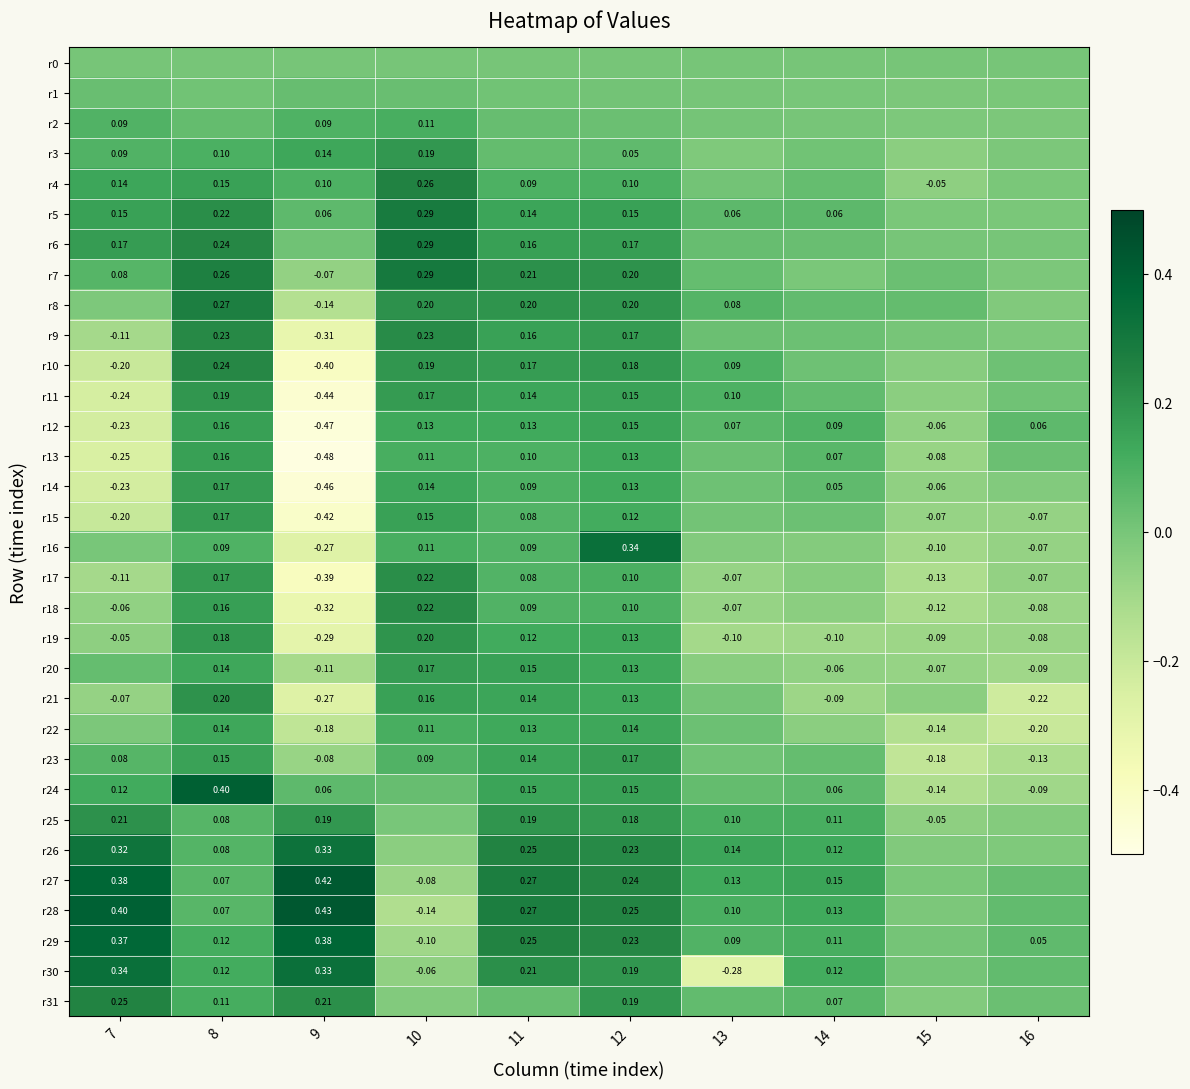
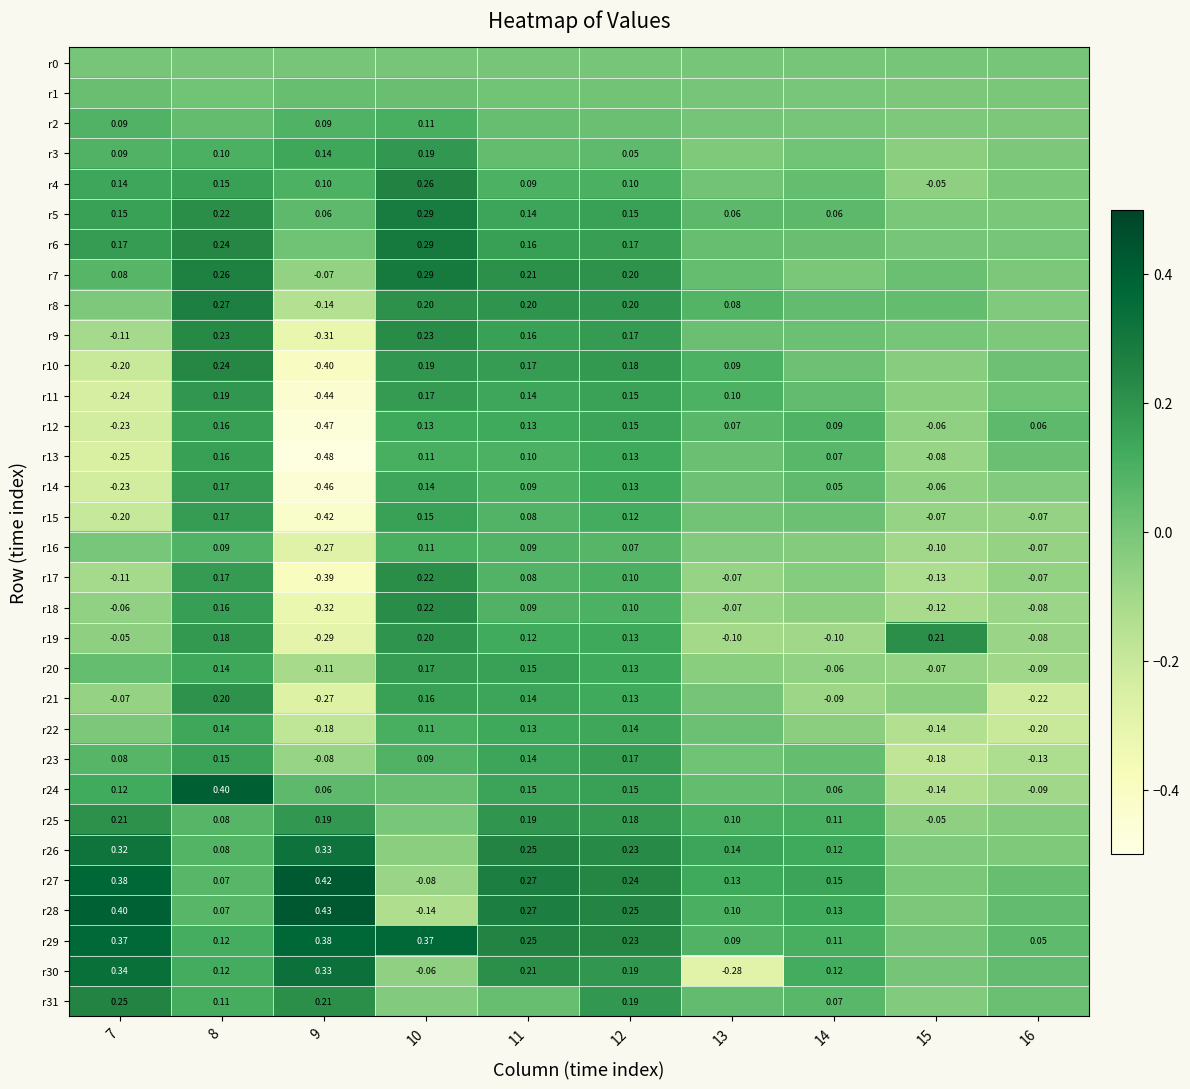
  {
    "r16": {
      "8": 0.09,
      "9": -0.27,
      "10": 0.11,
      "11": 0.09,
-     "12": 0.34,
+     "12": 0.07,
      "15": -0.10,
      "16": -0.07
    },
    "r19": {
      "7": -0.05,
      "8": 0.18,
      "9": -0.29,
      "10": 0.20,
      "11": 0.12,
      "12": 0.13,
      "13": -0.10,
      "14": -0.10,
-     "15": -0.09,
+     "15": 0.21,
      "16": -0.08
    },
    "r29": {
      "7": 0.37,
      "8": 0.12,
      "9": 0.38,
-     "10": -0.10,
+     "10": 0.37,
      "11": 0.25,
      "12": 0.23,
      "13": 0.09,
      "14": 0.11,
      "16": 0.05
    }
  }
